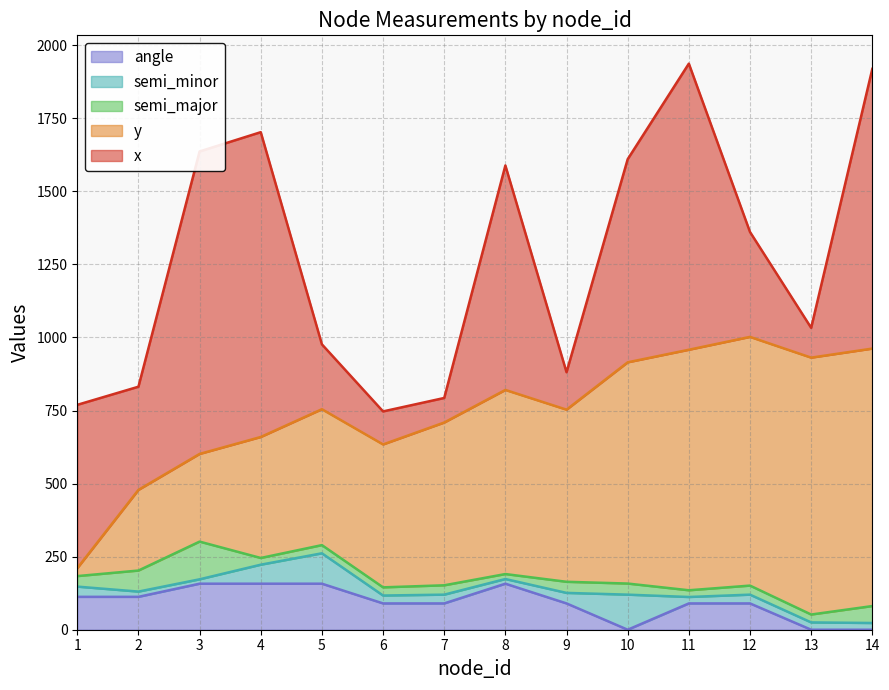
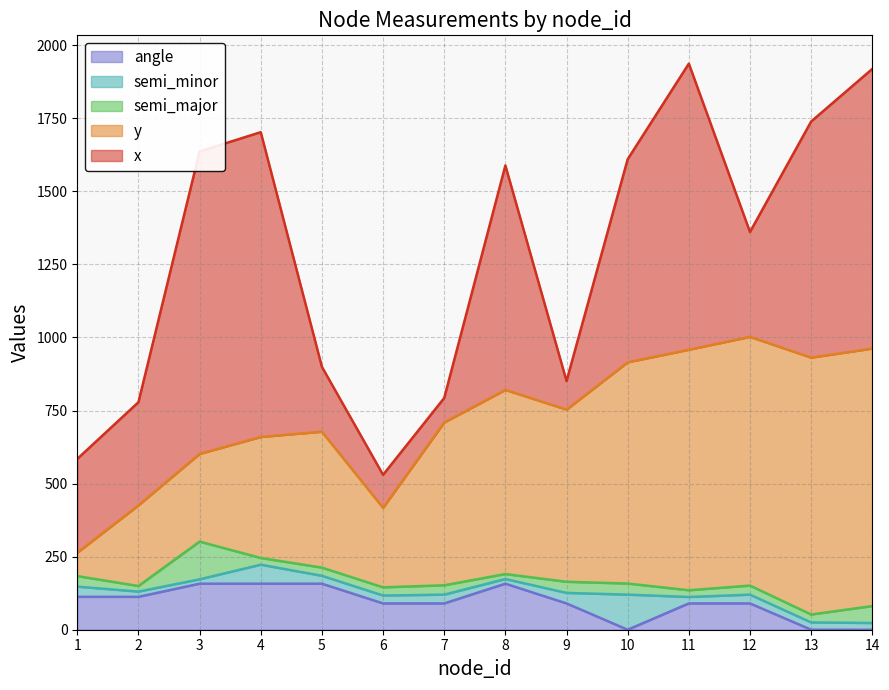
  {
    "angle": {
      "1": 110,
      "2": 110,
      "3": 160,
      "4": 160,
      "5": 160,
      "6": 90,
      "7": 90,
      "8": 160,
      "9": 90,
      "10": 0,
      "11": 90,
      "12": 90,
      "13": 0,
      "14": 0
    },
    "semi_minor": {
      "1": 40,
      "2": 20,
      "3": 20,
      "4": 70,
-     "5": 100,
+     "5": 30,
      "6": 30,
      "7": 30,
      "8": 20,
      "9": 40,
      "10": 120,
      "11": 20,
      "12": 30,
      "13": 30,
      "14": 20
    },
    "semi_major": {
      "1": 40,
-     "2": 70,
+     "2": 20,
      "3": 130,
      "4": 20,
      "5": 30,
      "6": 30,
      "7": 30,
      "8": 20,
      "9": 40,
      "10": 40,
      "11": 20,
      "12": 30,
      "13": 30,
      "14": 60
    },
    "y": {
-     "1": 30,
+     "1": 80,
      "2": 280,
      "3": 300,
      "4": 410,
      "5": 470,
-     "6": 490,
+     "6": 270,
      "7": 560,
      "8": 630,
      "9": 590,
      "10": 760,
      "11": 820,
      "12": 850,
      "13": 880,
      "14": 880
    },
    "x": {
-     "1": 560,
+     "1": 320,
      "2": 350,
      "4": 1040,
      "5": 220,
      "6": 110,
      "7": 80,
      "8": 770,
-     "9": 130,
+     "9": 100,
      "10": 700,
      "11": 980,
      "12": 360,
-     "13": 100,
+     "13": 810,
      "14": 960
    }
  }
